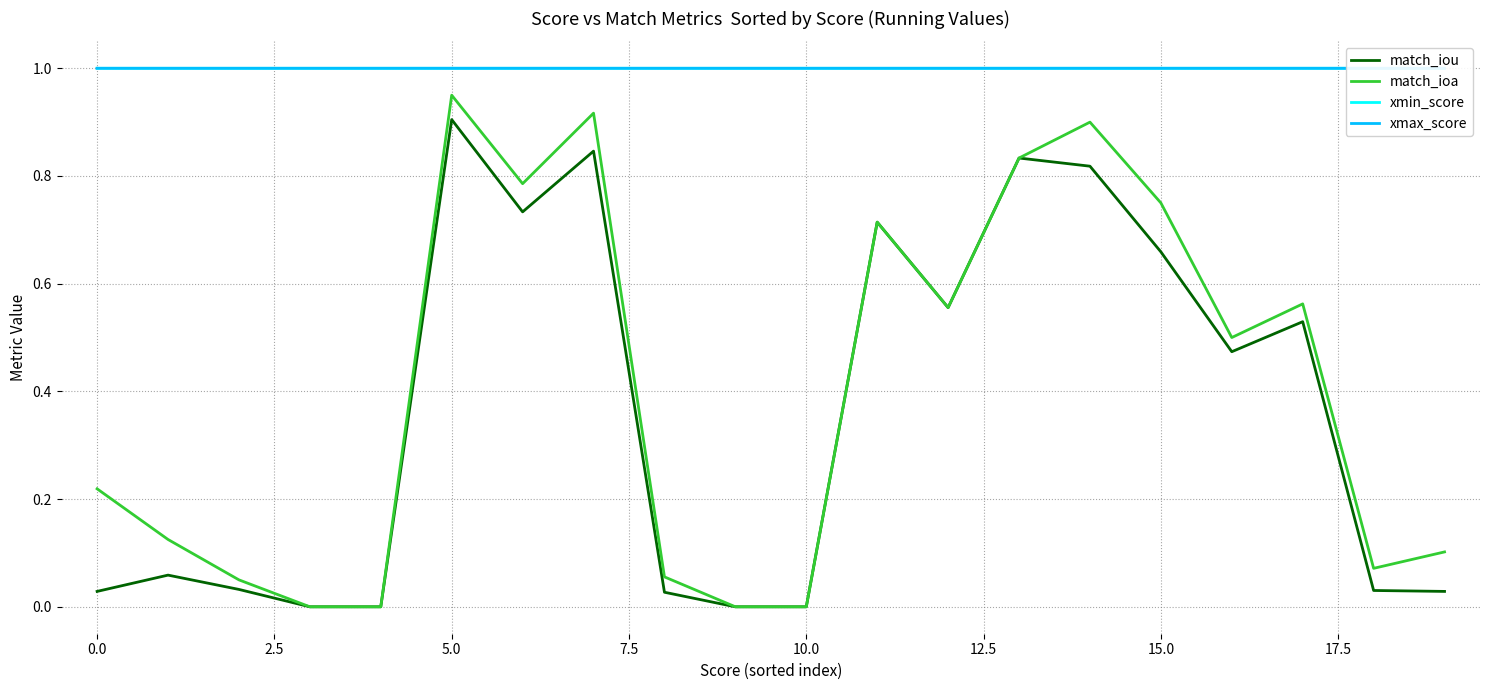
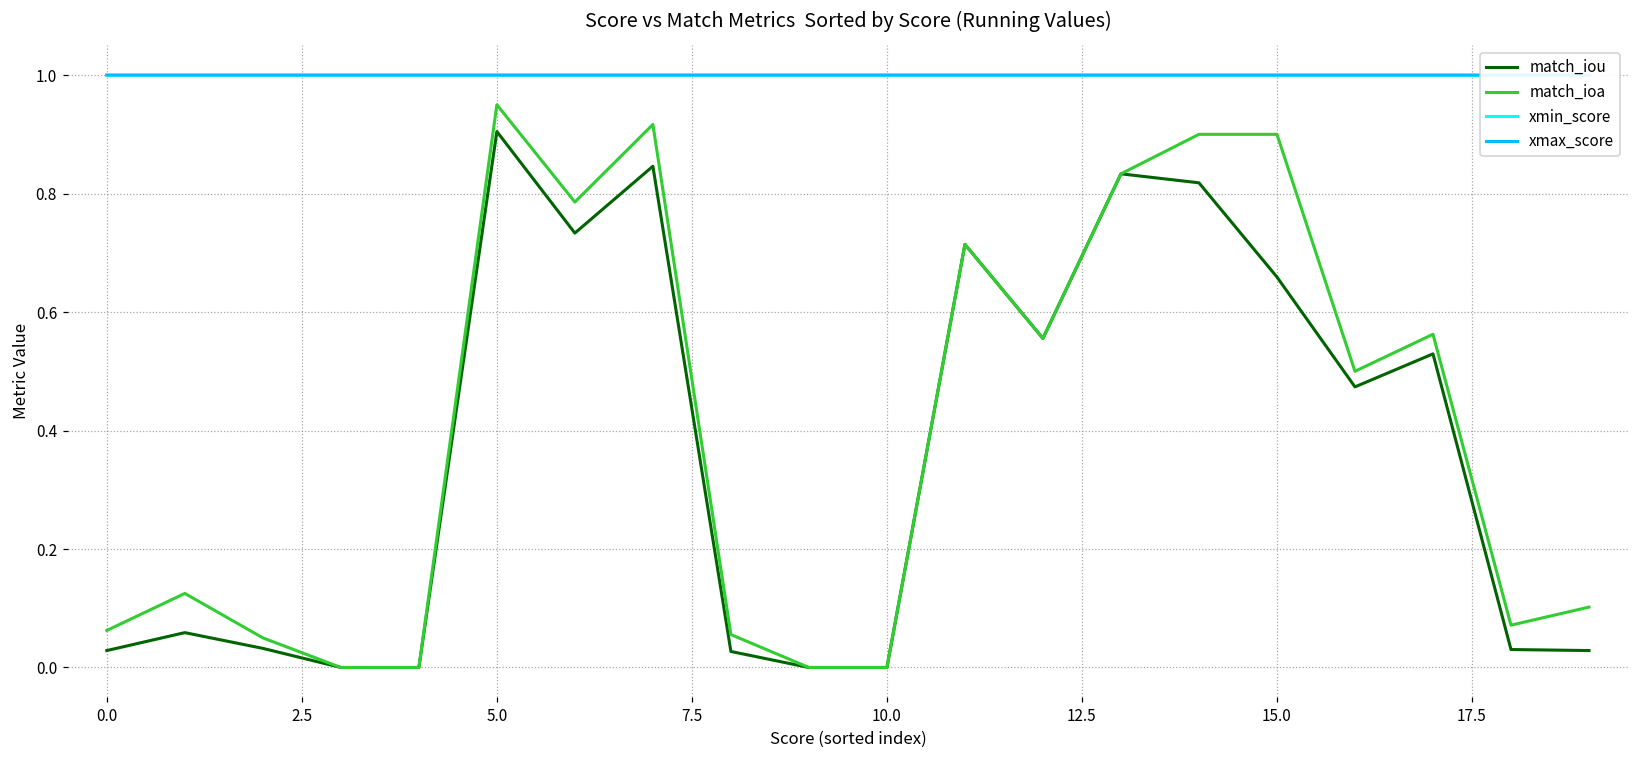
  {
    "match_iou": {
      "0.0": 0.03,
      "5.0": 0.90,
      "15.0": 0.66
    },
    "match_ioa": {
-     "0.0": 0.22,
+     "0.0": 0.06,
      "5.0": 0.95,
-     "15.0": 0.75
+     "15.0": 0.90
    },
    "xmax_score": {
      "0.0": 1.00,
      "5.0": 1.00,
      "10.0": 1.00,
      "15.0": 1.00
    }
  }
